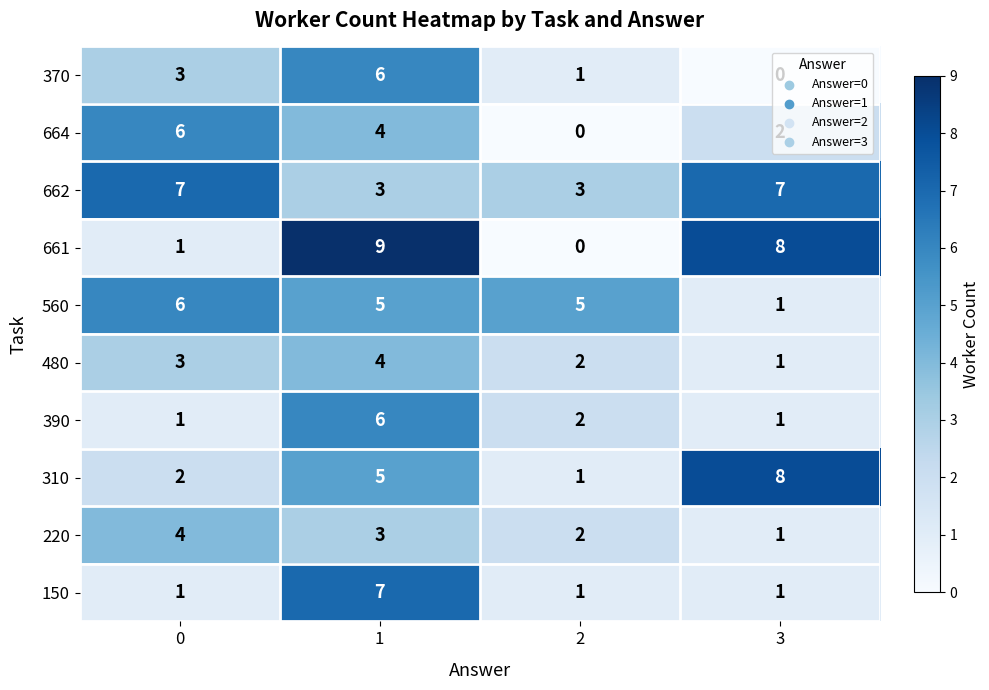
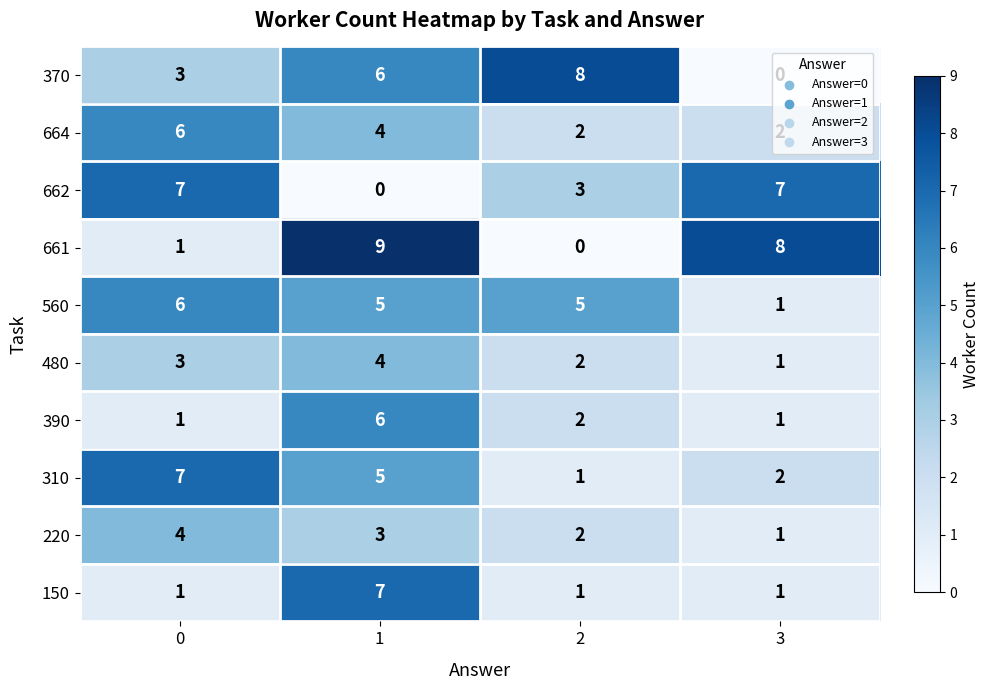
  {
    "370": {
      "0": 3,
      "1": 6,
-     "2": 1
+     "2": 8
    },
    "664": {
      "0": 6,
      "1": 4,
-     "2": 0
+     "2": 2
    },
    "662": {
      "0": 7,
-     "1": 3,
+     "1": 0,
      "2": 3,
      "3": 7
    },
    "661": {
      "0": 1,
      "1": 9,
      "2": 0,
      "3": 8
    },
    "560": {
      "0": 6,
      "1": 5,
      "2": 5,
      "3": 1
    },
    "480": {
      "0": 3,
      "1": 4,
      "2": 2,
      "3": 1
    },
    "390": {
      "0": 1,
      "1": 6,
      "2": 2,
      "3": 1
    },
    "310": {
-     "0": 2,
+     "0": 7,
      "1": 5,
      "2": 1,
-     "3": 8
+     "3": 2
    },
    "220": {
      "0": 4,
      "1": 3,
      "2": 2,
      "3": 1
    },
    "150": {
      "0": 1,
      "1": 7,
      "2": 1,
      "3": 1
    }
  }
